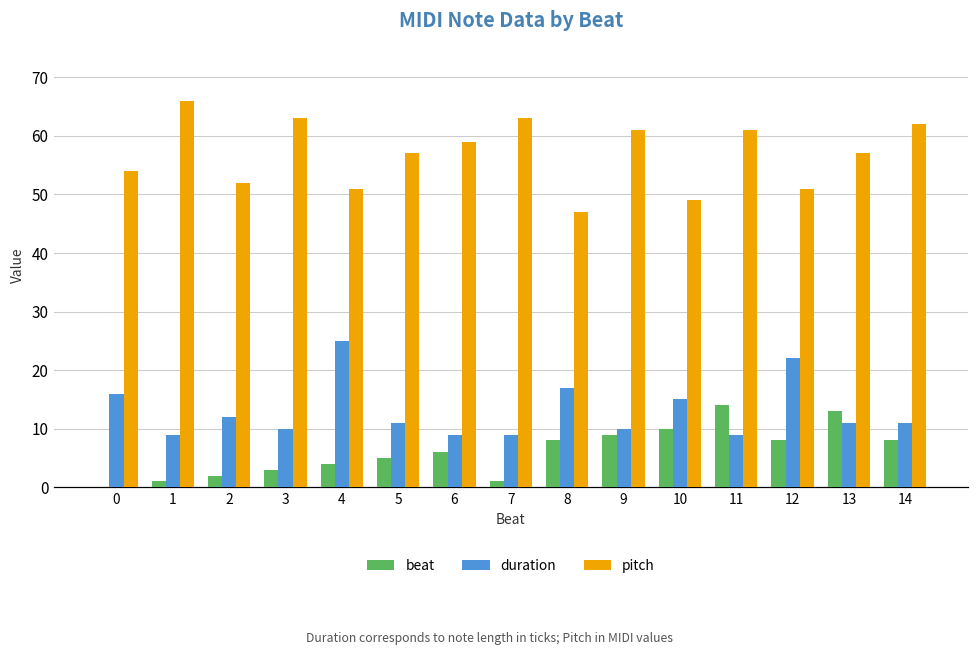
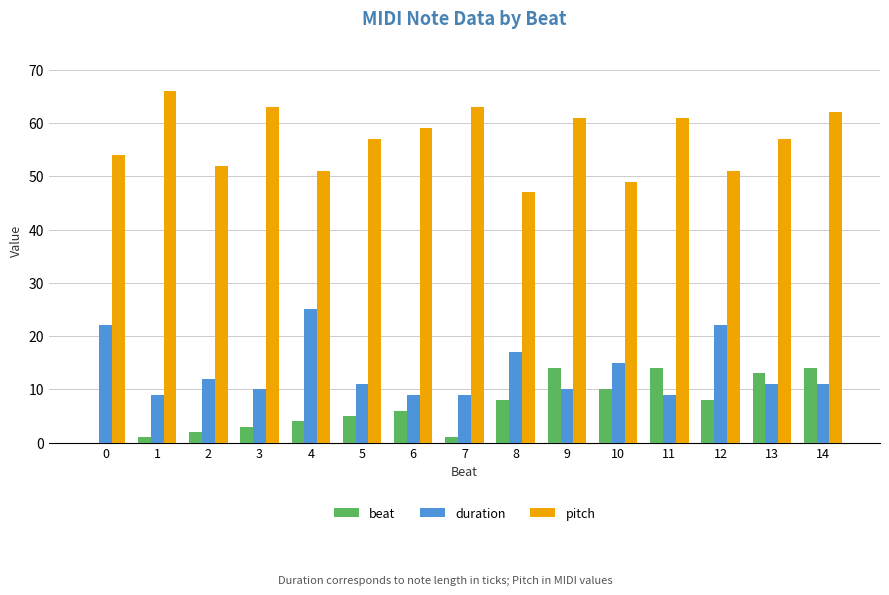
  {
    "beat": {
      "0": 0,
      "1": 1,
      "2": 2,
      "3": 3,
      "4": 4,
      "5": 5,
      "6": 6,
      "7": 1,
      "8": 8,
-     "9": 9,
+     "9": 14,
      "10": 10,
      "11": 14,
      "12": 8,
      "13": 13,
-     "14": 8
+     "14": 14
    },
    "duration": {
-     "0": 16,
+     "0": 22,
      "1": 9,
      "2": 12,
      "3": 10,
      "4": 25,
      "5": 11,
      "6": 9,
      "7": 9,
      "8": 17,
      "9": 10,
      "10": 15,
      "11": 9,
      "12": 22,
      "13": 11,
      "14": 11
    },
    "pitch": {
      "0": 54,
      "1": 66,
      "2": 52,
      "3": 63,
      "4": 51,
      "5": 57,
      "6": 59,
      "7": 63,
      "8": 47,
      "9": 61,
      "10": 49,
      "11": 61,
      "12": 51,
      "13": 57,
      "14": 62
    }
  }
